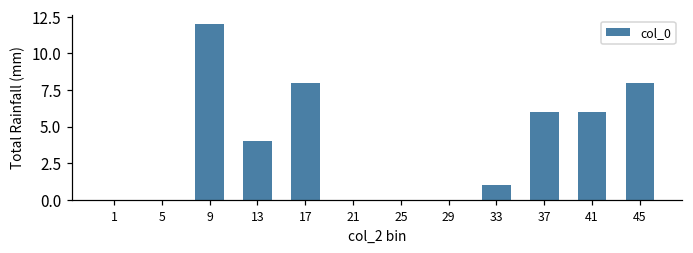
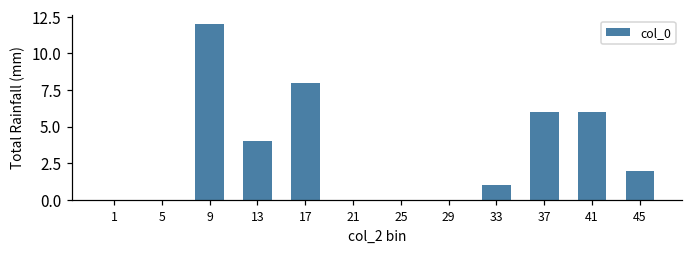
  {
    "1": 0,
    "5": 0,
    "9": 12,
    "13": 4,
    "17": 8,
    "21": 0,
    "25": 0,
    "29": 0,
    "33": 1,
    "37": 6,
    "41": 6,
-   "45": 8
+   "45": 2
  }
